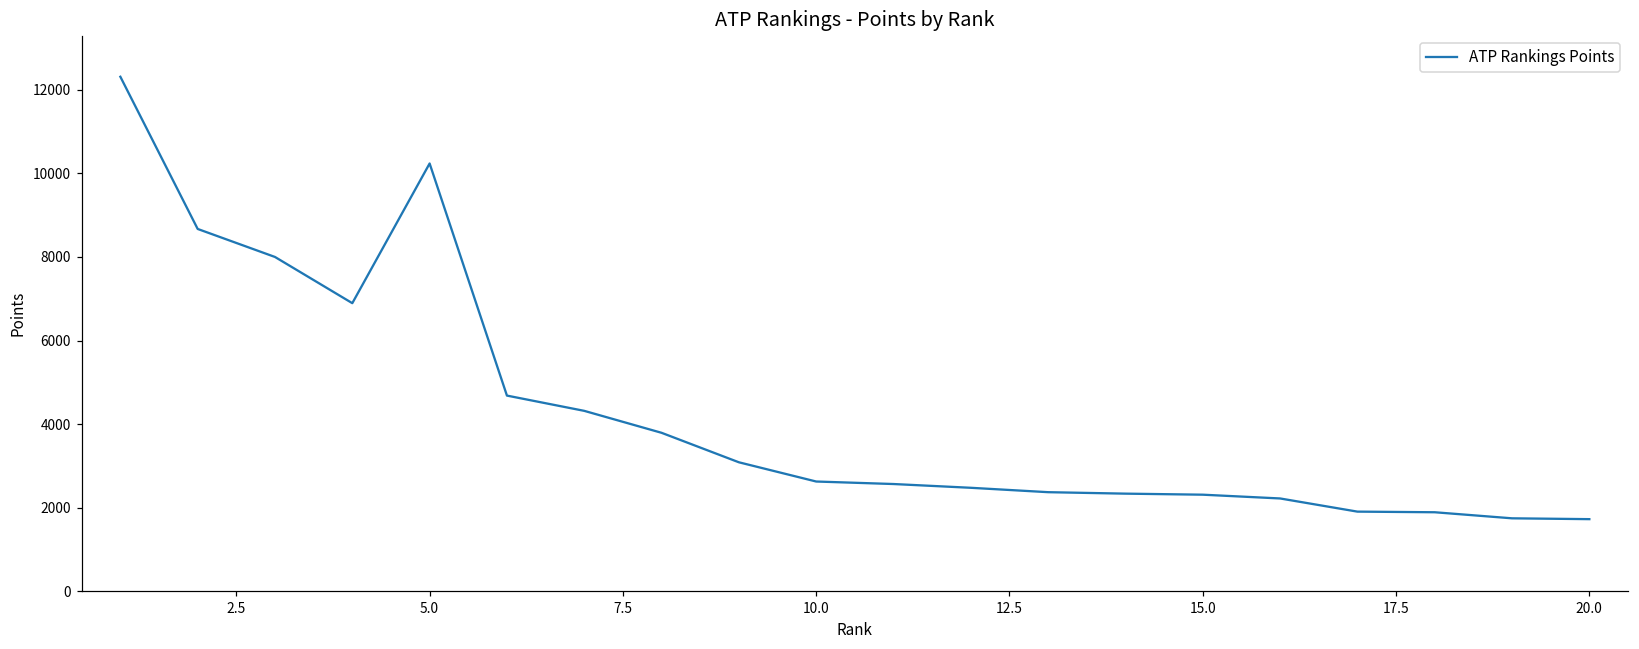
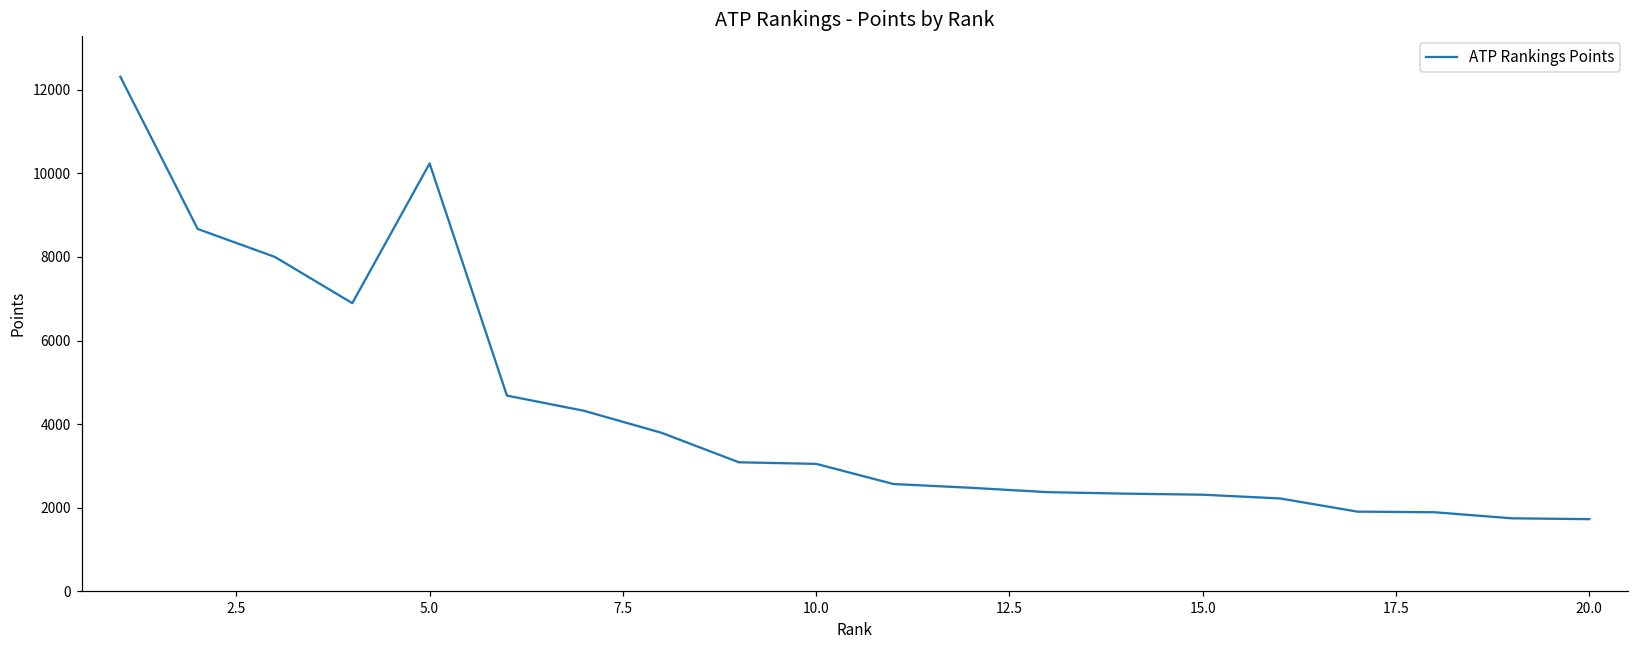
  {
    "5.0": 10200,
-   "10.0": 2600,
+   "10.0": 3100,
    "15.0": 2300,
    "20.0": 1700
  }
